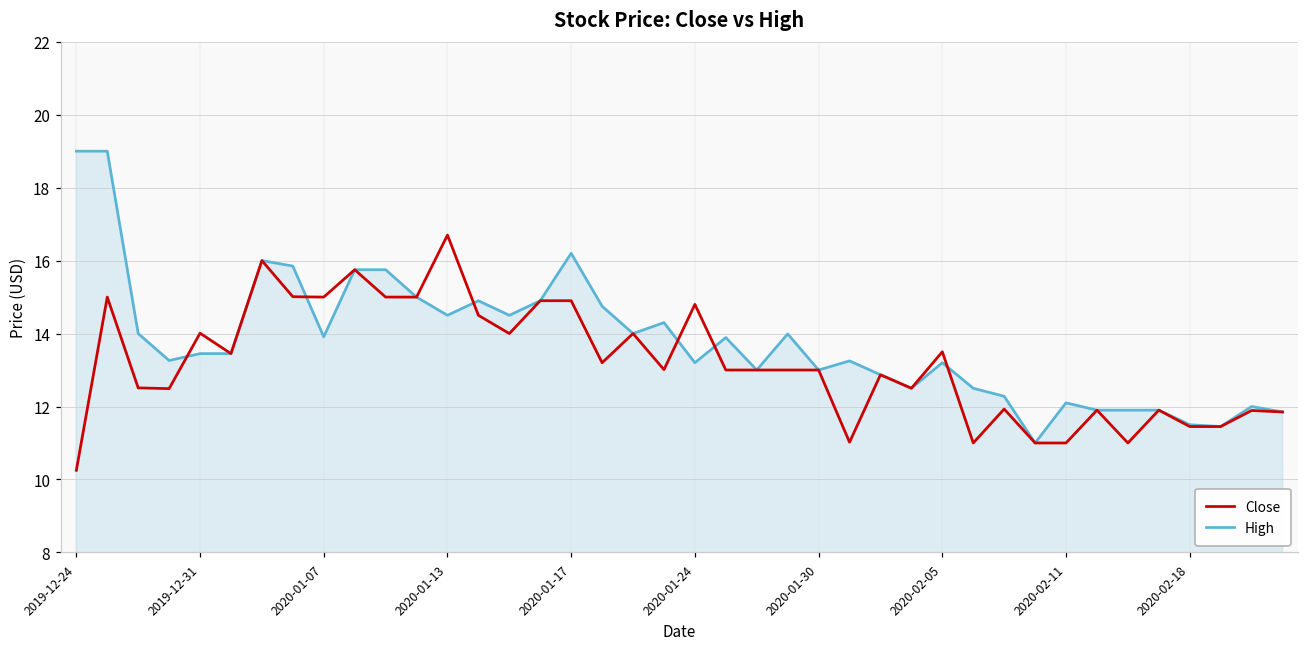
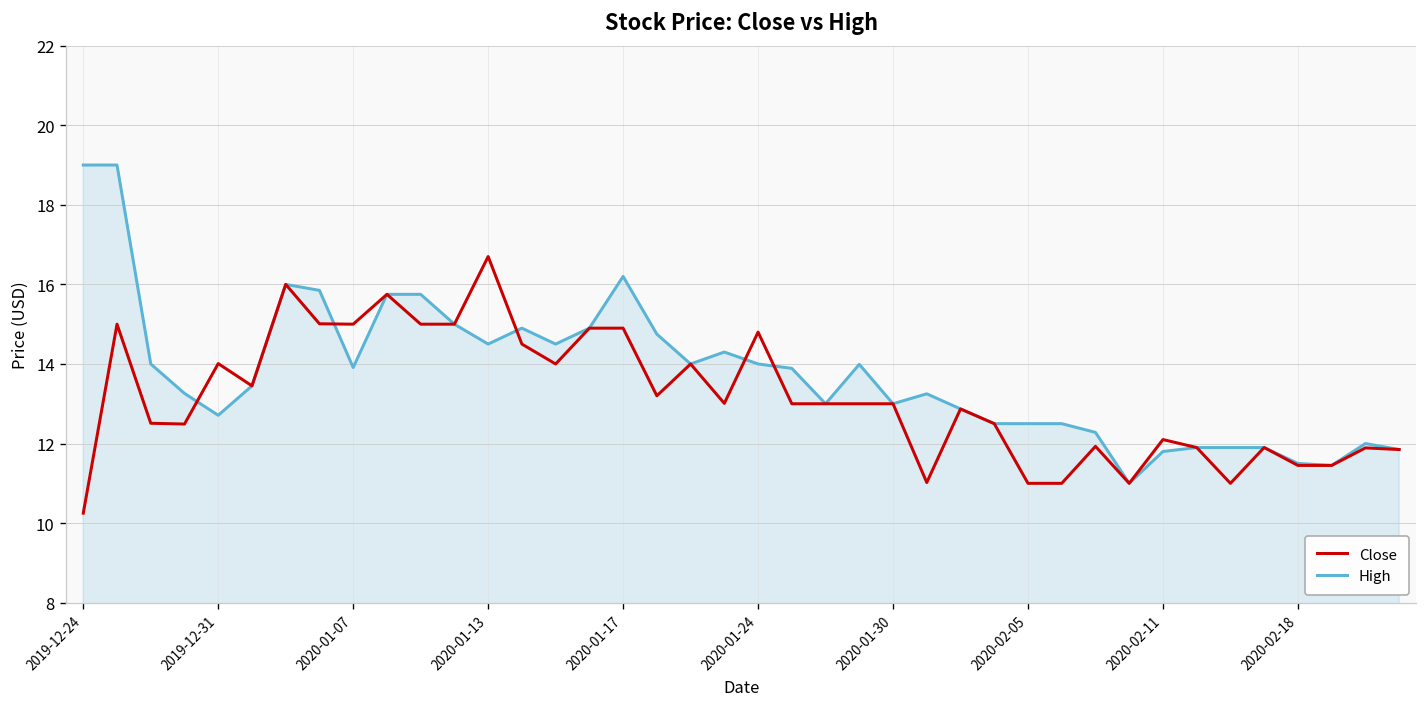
  {
    "Close": {
      "2019-12-24": 10.3,
      "2019-12-31": 14.0,
      "2020-01-07": 15.0,
      "2020-01-13": 16.7,
      "2020-01-17": 14.9,
      "2020-01-24": 14.8,
-     "2020-02-05": 13.5,
-     "2020-02-11": 11.0
+     "2020-02-05": 11.0,
+     "2020-02-11": 12.1
    },
    "High": {
      "2019-12-24": 19.0,
-     "2019-12-31": 13.5,
+     "2019-12-31": 12.7,
      "2020-01-07": 13.9,
      "2020-01-13": 14.5,
      "2020-01-17": 16.2,
-     "2020-01-24": 13.2,
-     "2020-02-05": 13.2,
-     "2020-02-11": 12.1
+     "2020-01-24": 14.0,
+     "2020-02-05": 12.5,
+     "2020-02-11": 11.8
    }
  }
